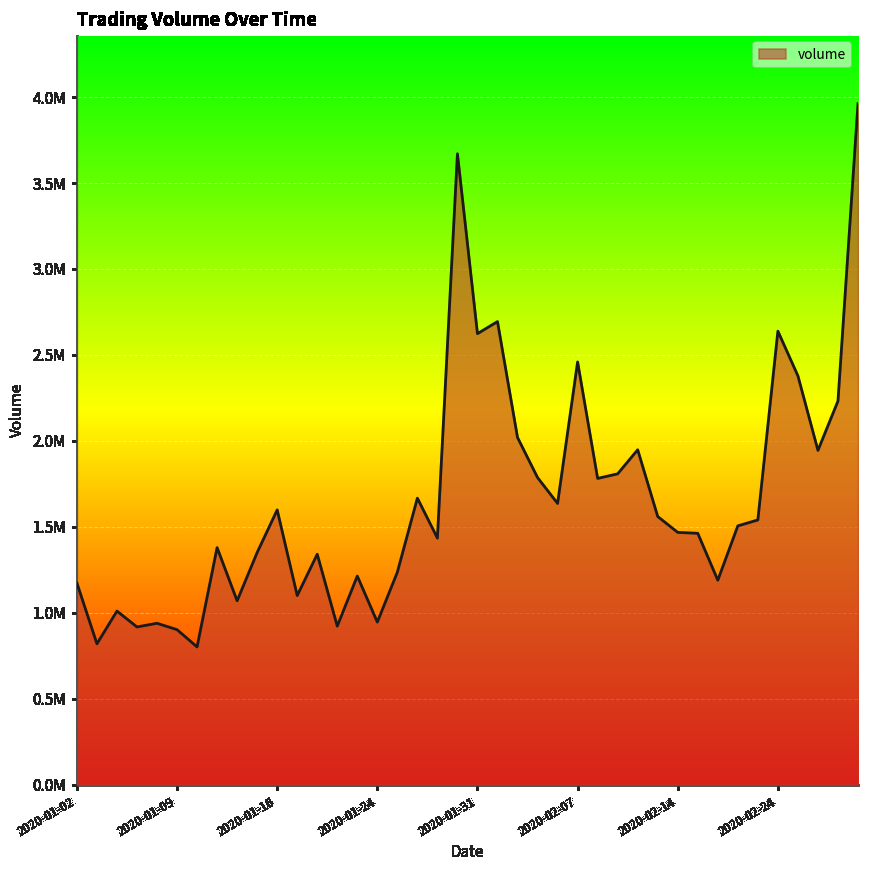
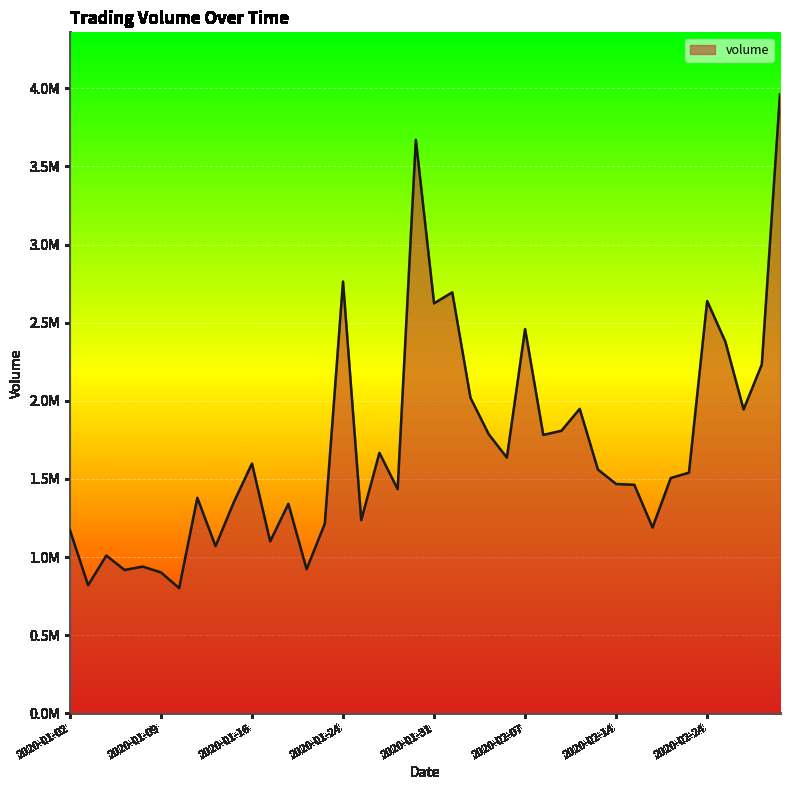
  {
    "2020-01-02": 1170000,
    "2020-01-09": 900000,
    "2020-01-16": 1600000,
-   "2020-01-24": 950000,
+   "2020-01-24": 2760000,
    "2020-01-31": 2620000,
    "2020-02-07": 2460000,
    "2020-02-14": 1470000,
    "2020-02-24": 2640000
  }
